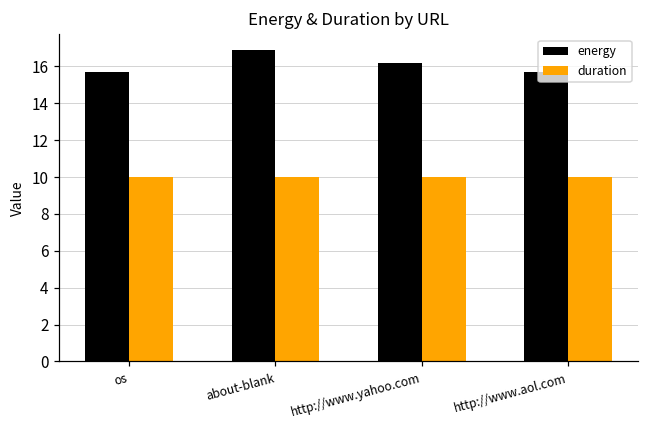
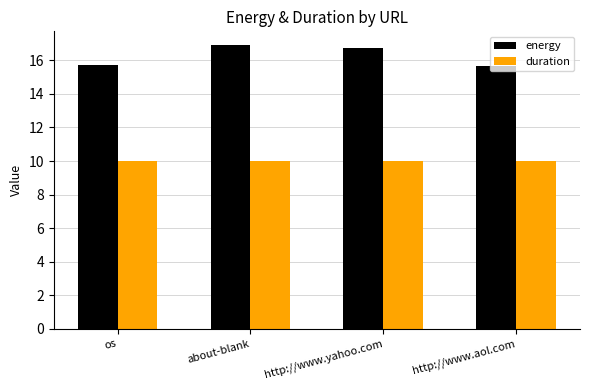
  {
    "energy": {
      "os": 15.7,
      "about-blank": 16.9,
-     "http://www.yahoo.com": 16.2
+     "http://www.yahoo.com": 16.7
    },
    "duration": {
      "os": 10.0,
      "about-blank": 10.0,
      "http://www.yahoo.com": 10.0,
      "http://www.aol.com": 10.0
    }
  }
